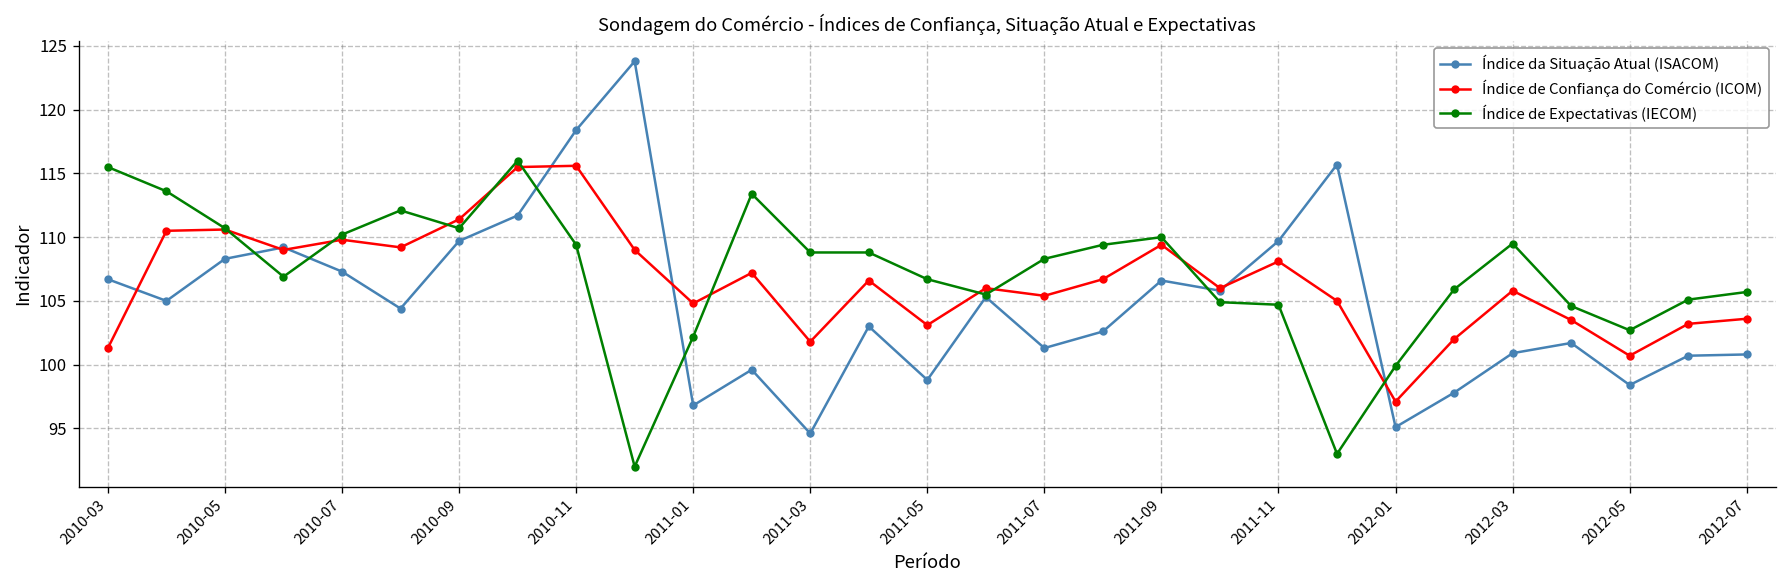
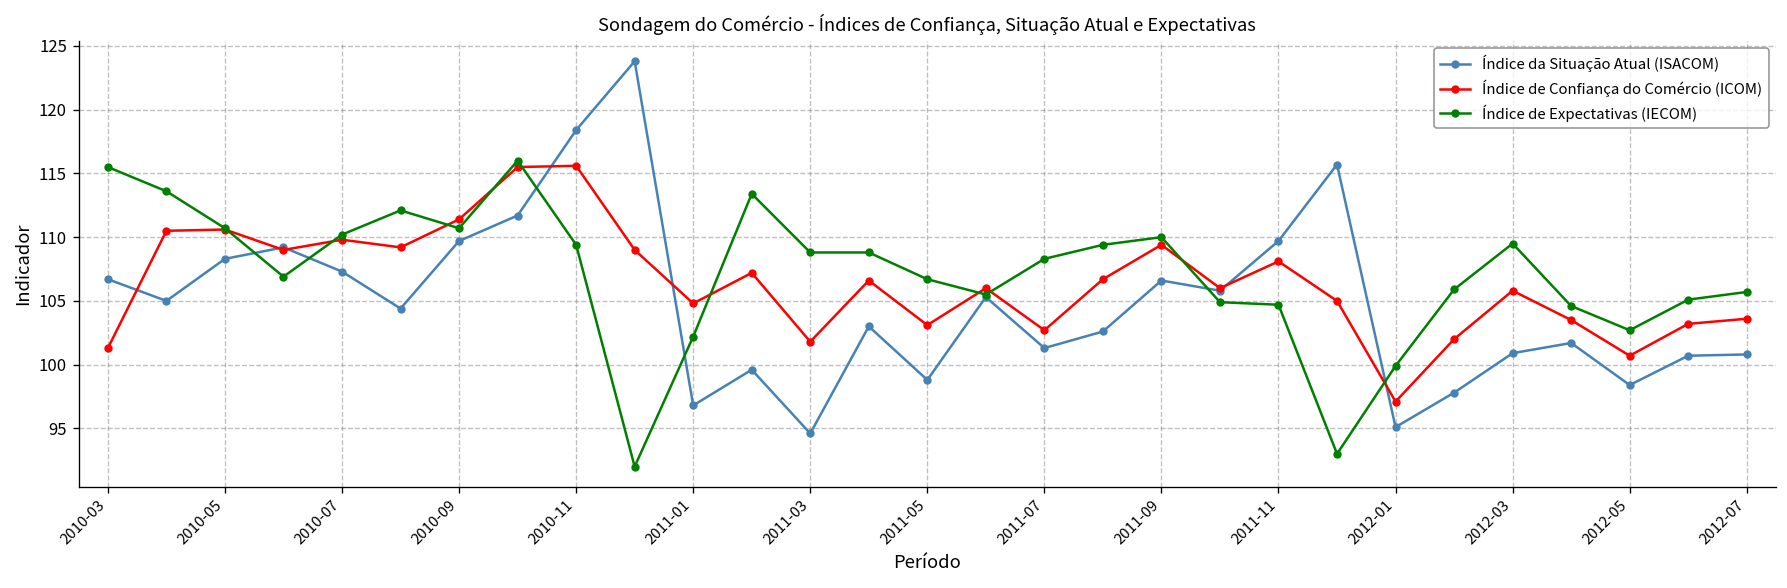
  {
    "Índice da Situação Atual (ISACOM)": {
      "2010-03": 106.7,
      "2010-05": 108.3,
      "2010-07": 107.3,
      "2010-09": 109.7,
      "2010-11": 118.4,
      "2011-01": 96.8,
      "2011-03": 94.6,
      "2011-05": 98.8,
      "2011-07": 101.3,
      "2011-09": 106.6,
      "2011-11": 109.7,
      "2012-01": 95.1,
      "2012-03": 100.9,
      "2012-05": 98.4,
      "2012-07": 100.8
    },
    "Índice de Confiança do Comércio (ICOM)": {
      "2010-03": 101.3,
      "2010-07": 109.8,
      "2010-09": 111.4,
      "2010-11": 115.6,
      "2011-01": 104.8,
      "2011-03": 101.8,
      "2011-05": 103.1,
-     "2011-07": 105.4,
+     "2011-07": 102.7,
      "2011-09": 109.4,
      "2011-11": 108.1,
      "2012-01": 97.1,
      "2012-03": 105.8,
      "2012-05": 100.7,
      "2012-07": 103.6
    },
    "Índice de Expectativas (IECOM)": {
      "2010-03": 115.5,
      "2010-07": 110.2,
      "2010-09": 110.7,
      "2010-11": 109.4,
      "2011-01": 102.2,
      "2011-03": 108.8,
      "2011-05": 106.7,
      "2011-07": 108.3,
      "2011-09": 110.0,
      "2011-11": 104.7,
      "2012-01": 99.9,
      "2012-03": 109.5,
      "2012-05": 102.7,
      "2012-07": 105.7
    }
  }
